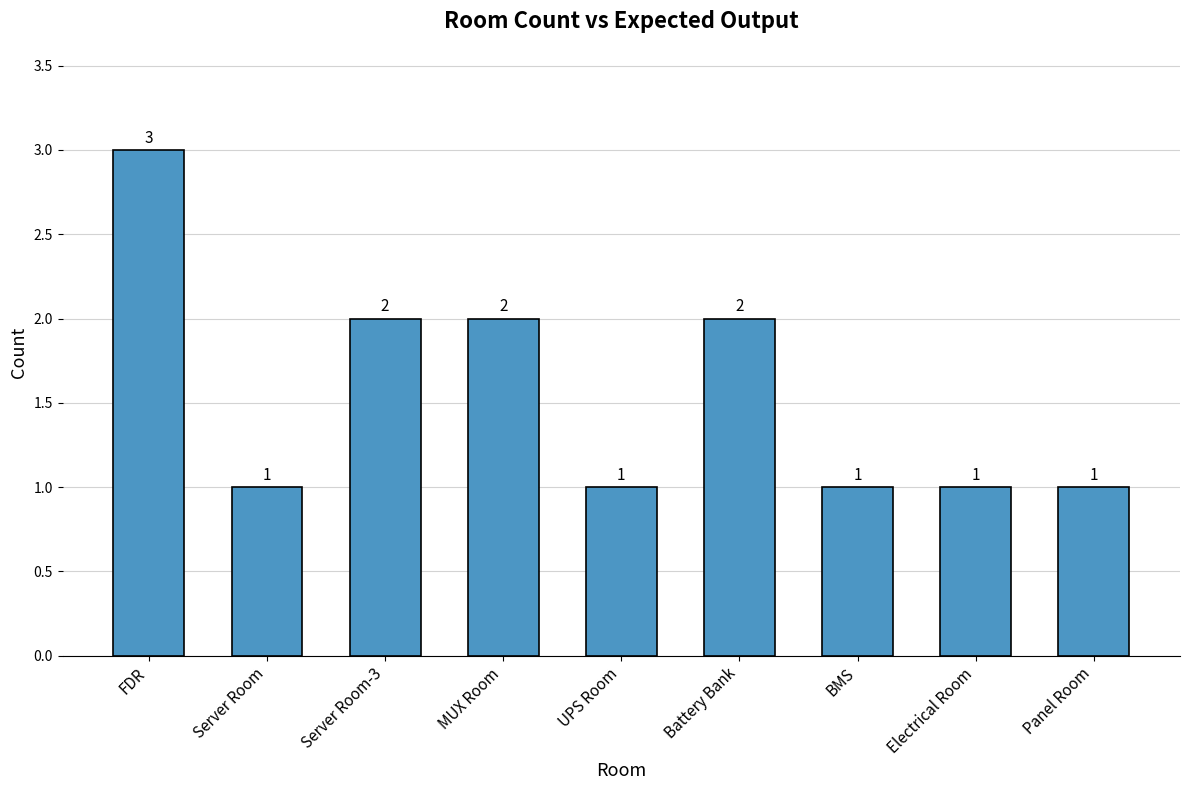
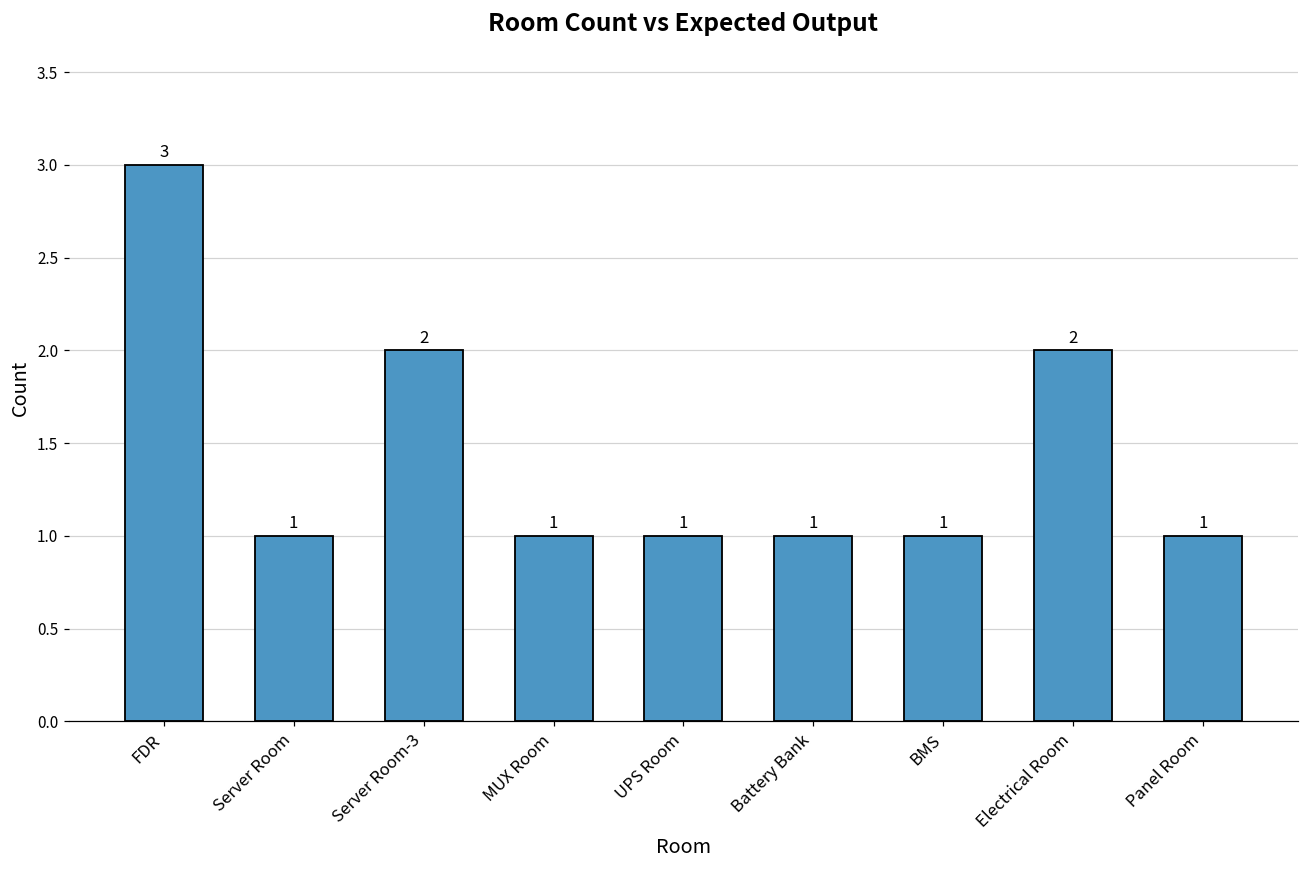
  {
    "FDR": 3,
    "Server Room": 1,
    "Server Room-3": 2,
-   "MUX Room": 2,
+   "MUX Room": 1,
    "UPS Room": 1,
-   "Battery Bank": 2,
+   "Battery Bank": 1,
    "BMS": 1,
-   "Electrical Room": 1,
+   "Electrical Room": 2,
    "Panel Room": 1
  }
